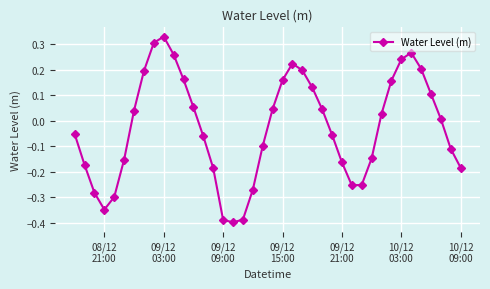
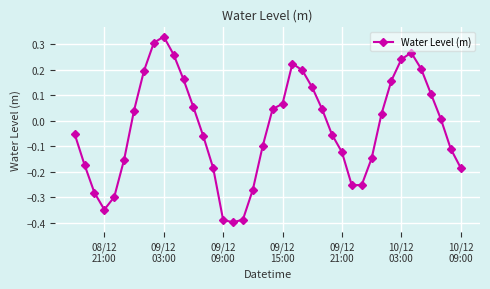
  {
    "08/12 21:00": -0.35,
    "09/12 03:00": 0.33,
    "09/12 09:00": -0.39,
-   "09/12 15:00": 0.16,
-   "09/12 21:00": -0.16,
+   "09/12 15:00": 0.07,
+   "09/12 21:00": -0.12,
    "10/12 03:00": 0.24,
    "10/12 09:00": -0.19
  }
